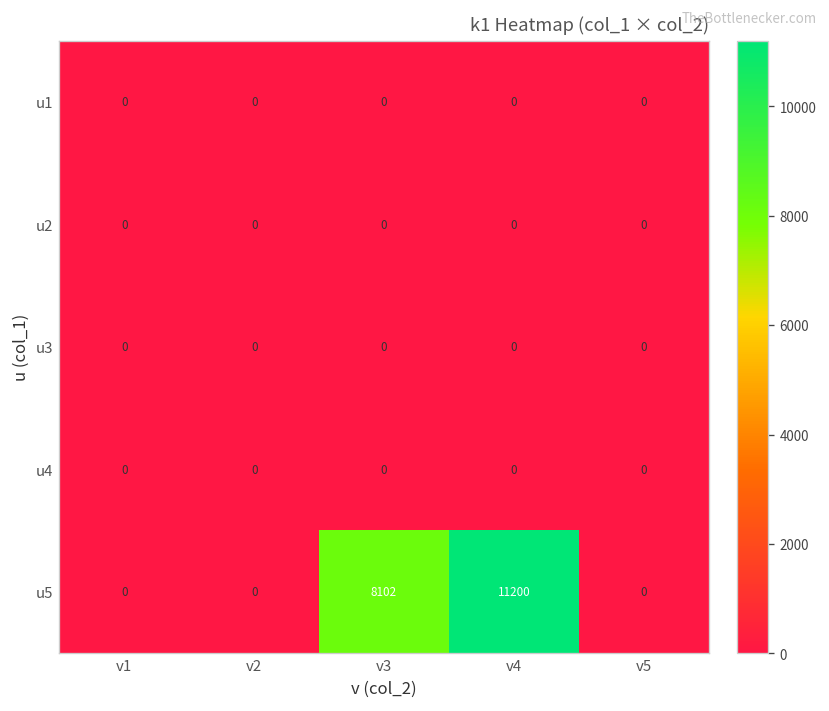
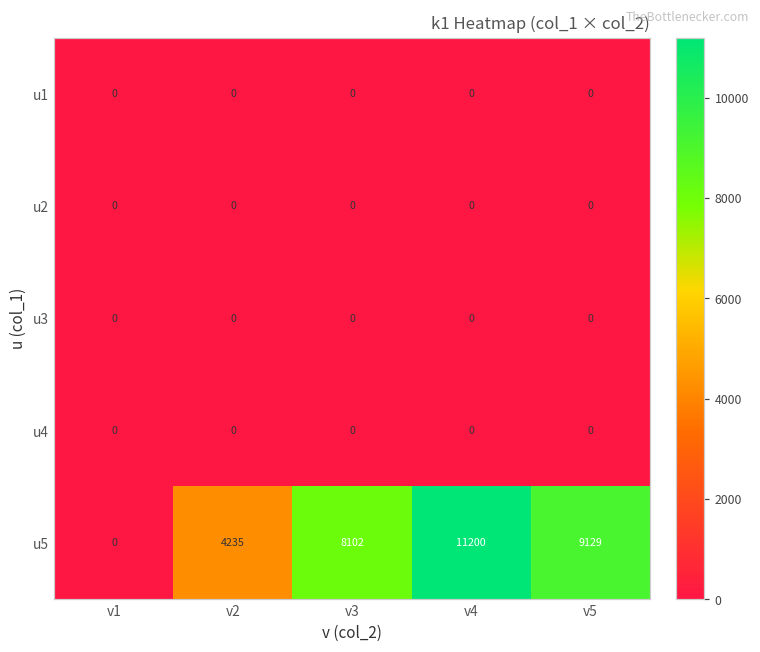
  {
    "u1": {
      "v1": 0,
      "v2": 0,
      "v3": 0,
      "v4": 0,
      "v5": 0
    },
    "u2": {
      "v1": 0,
      "v2": 0,
      "v3": 0,
      "v4": 0,
      "v5": 0
    },
    "u3": {
      "v1": 0,
      "v2": 0,
      "v3": 0,
      "v4": 0,
      "v5": 0
    },
    "u4": {
      "v1": 0,
      "v2": 0,
      "v3": 0,
      "v4": 0,
      "v5": 0
    },
    "u5": {
      "v1": 0,
-     "v2": 0,
+     "v2": 4235,
      "v3": 8102,
      "v4": 11200,
-     "v5": 0
+     "v5": 9129
    }
  }
